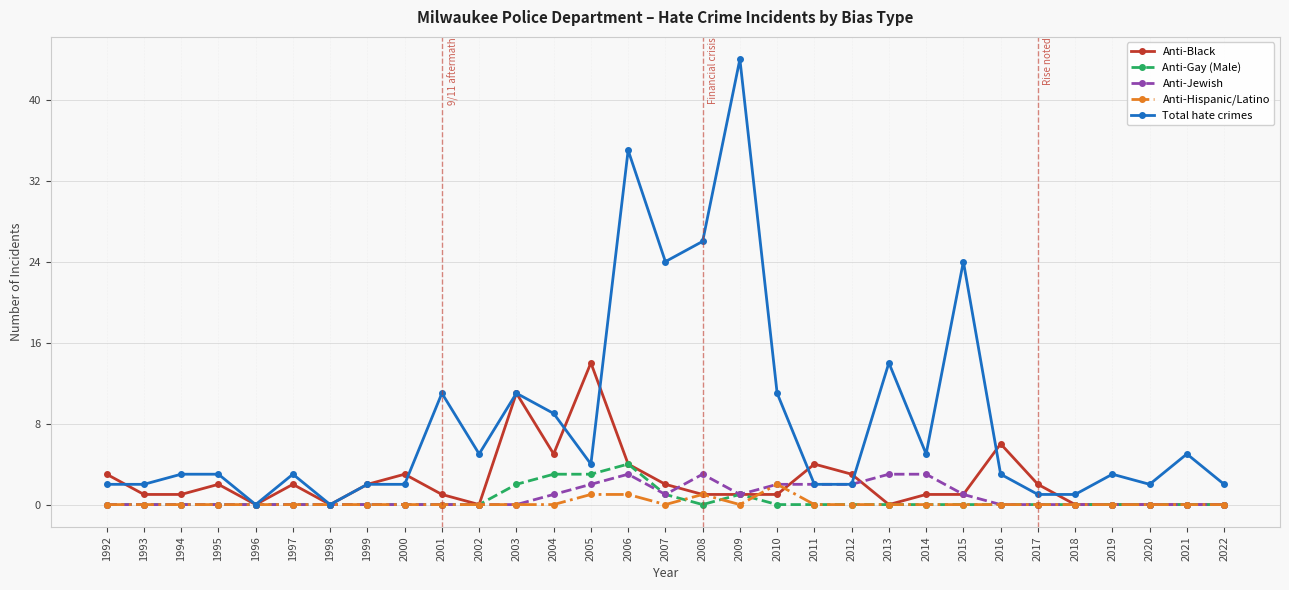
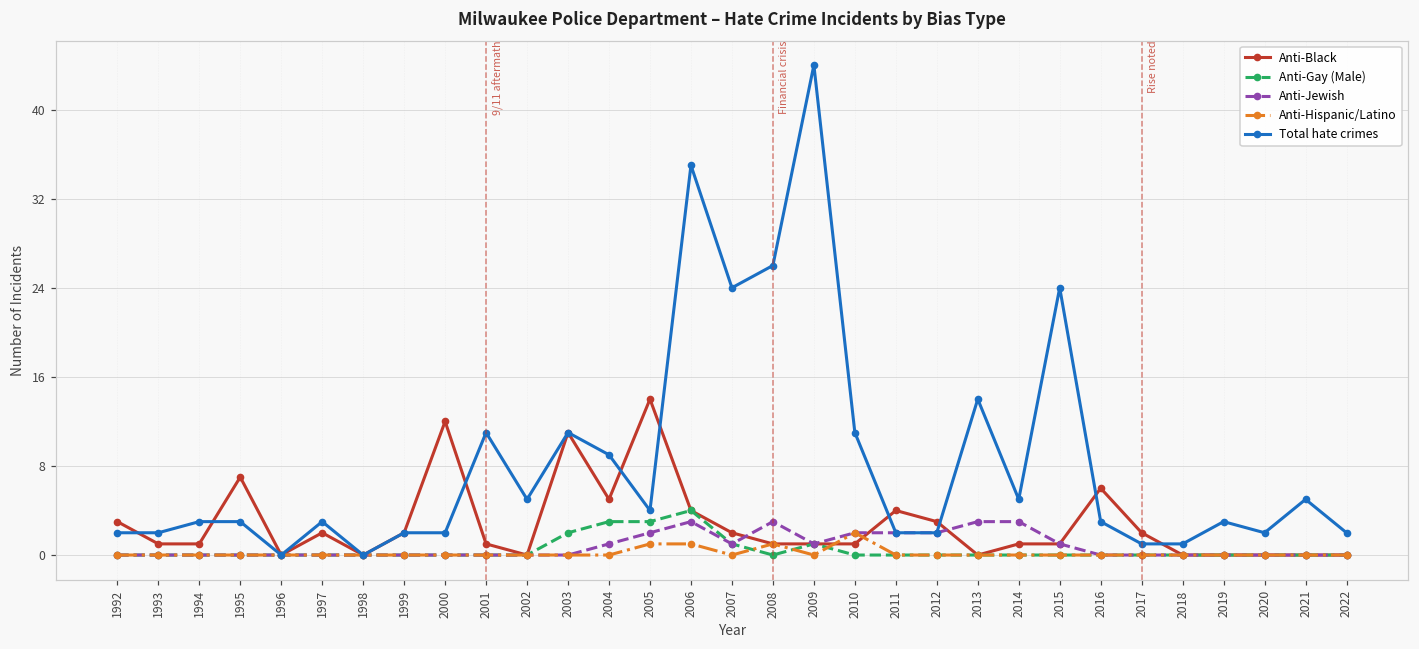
  {
    "Anti-Black": {
      "1992": 3,
      "1993": 1,
      "1994": 1,
-     "1995": 2,
+     "1995": 7,
      "1997": 2,
-     "2000": 3,
+     "2000": 12,
      "2001": 1,
      "2004": 5,
      "2005": 14,
      "2007": 2,
      "2010": 1,
      "2011": 4,
      "2012": 3,
      "2014": 1,
      "2016": 6,
      "2017": 2
    },
    "Anti-Gay (Male)": {
      "2003": 2,
      "2004": 3,
      "2005": 3,
      "2008": 0,
      "2010": 0
    },
    "Anti-Jewish": {
      "2004": 1,
      "2005": 2,
      "2006": 3,
      "2008": 3,
      "2013": 3,
      "2014": 3
    },
    "Anti-Hispanic/Latino": {
      "2004": 0,
      "2005": 1,
      "2006": 1,
      "2007": 0,
      "2009": 0
    },
    "Total hate crimes": {
      "1992": 2,
      "1993": 2,
      "1994": 3,
      "1995": 3,
      "1997": 3,
      "2000": 2,
      "2001": 11,
      "2002": 5,
      "2004": 9,
      "2005": 4,
      "2006": 35,
      "2007": 24,
      "2008": 26,
      "2009": 44,
      "2010": 11,
      "2013": 14,
      "2014": 5,
      "2015": 24,
      "2016": 3,
      "2017": 1,
      "2018": 1,
      "2019": 3,
      "2020": 2,
      "2021": 5,
      "2022": 2
    }
  }
